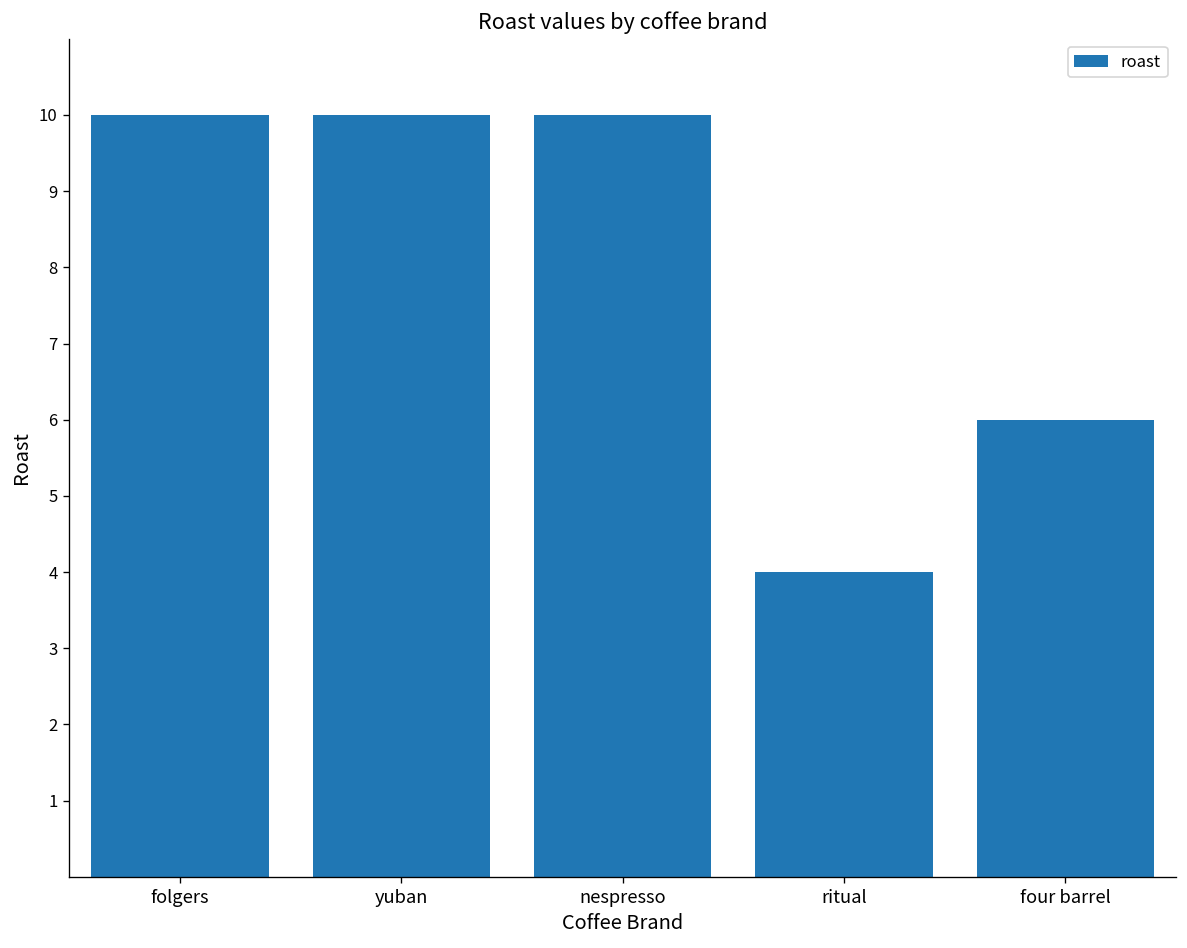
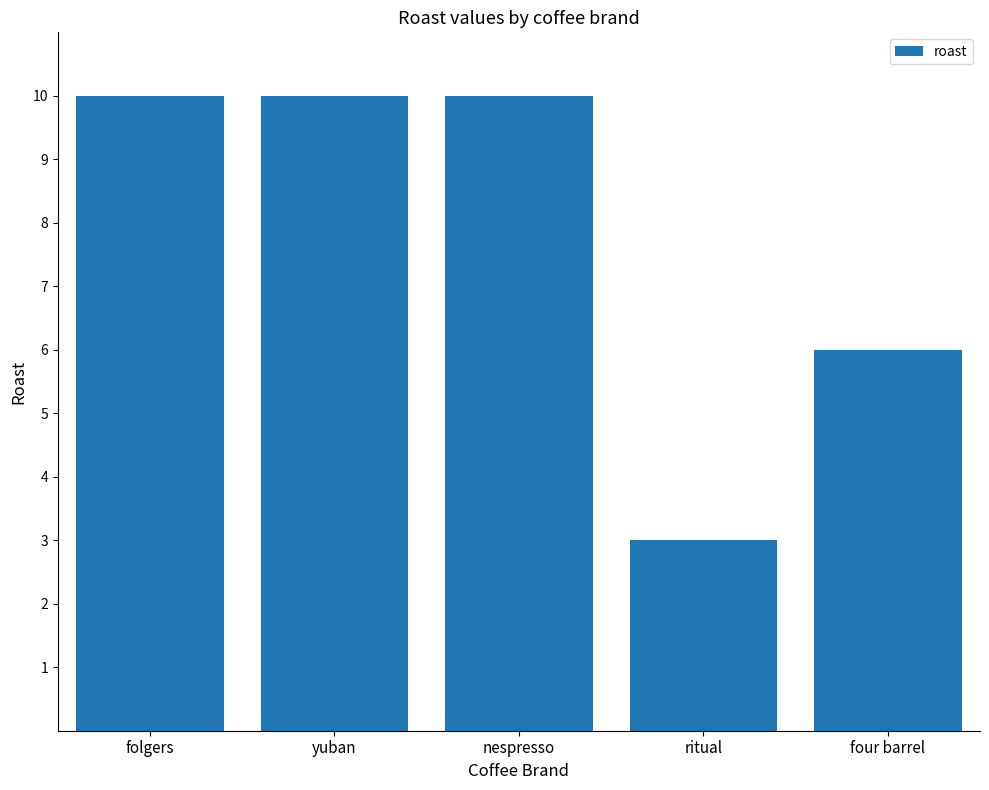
  {
    "folgers": 10,
    "yuban": 10,
    "nespresso": 10,
-   "ritual": 4,
+   "ritual": 3,
    "four barrel": 6
  }
